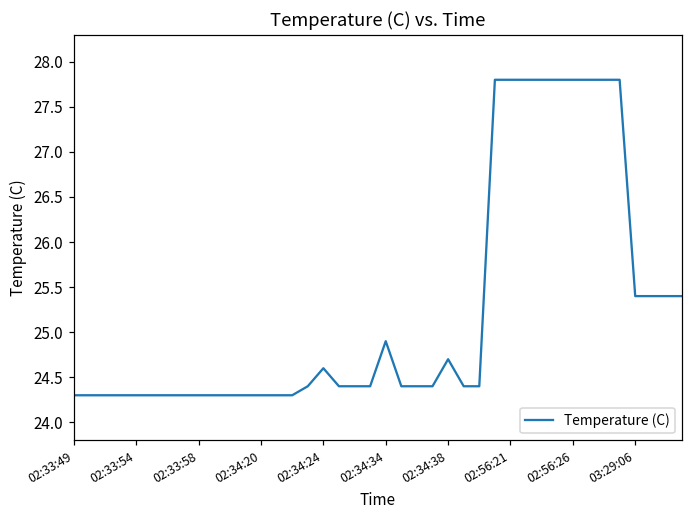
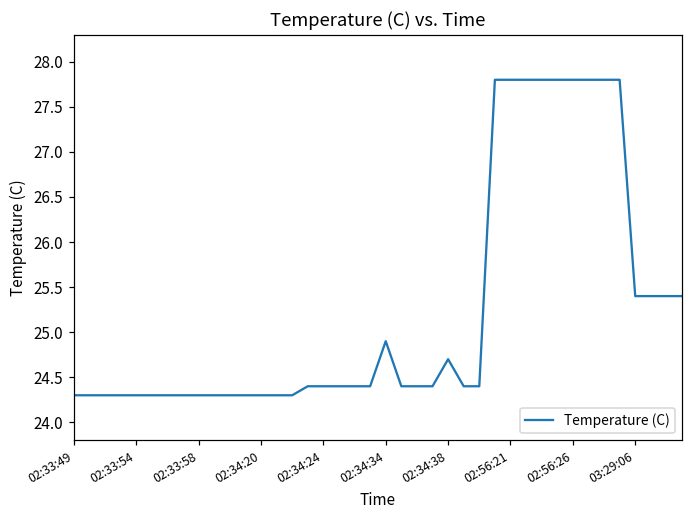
  {
    "02:33:49": 24.3,
    "02:33:54": 24.3,
    "02:33:58": 24.3,
    "02:34:20": 24.3,
-   "02:34:24": 24.6,
+   "02:34:24": 24.4,
    "02:34:34": 24.9,
    "02:34:38": 24.7,
    "02:56:21": 27.8,
    "02:56:26": 27.8,
    "03:29:06": 25.4
  }
